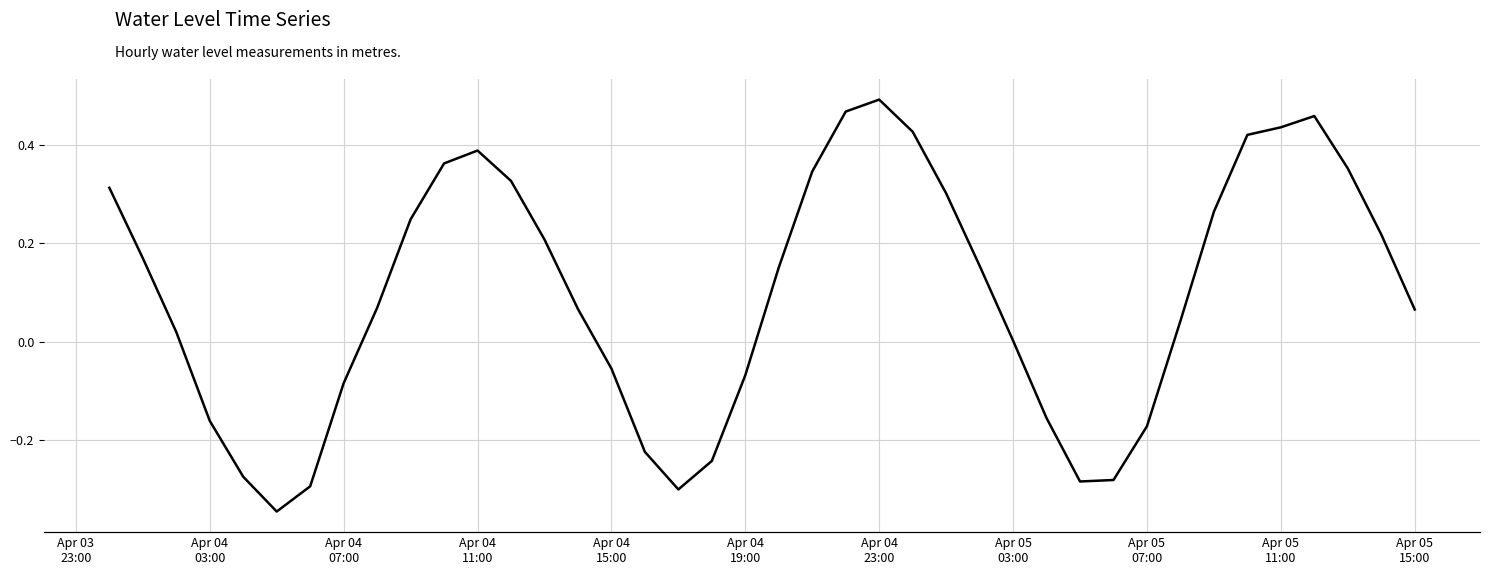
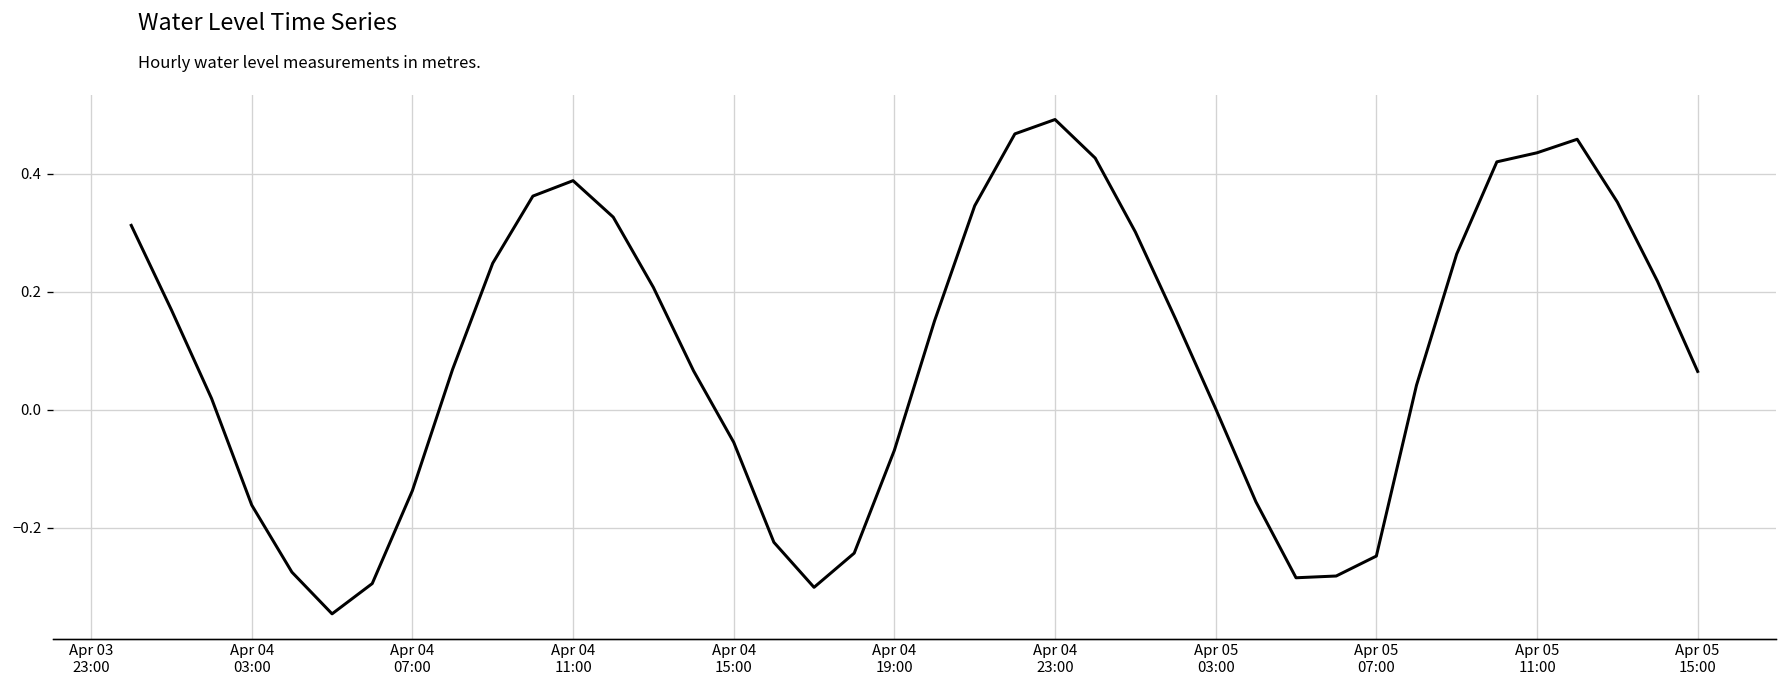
  {
    "Apr 04 03:00": -0.16,
-   "Apr 04 07:00": -0.08,
+   "Apr 04 07:00": -0.14,
    "Apr 04 11:00": 0.39,
    "Apr 04 15:00": -0.06,
    "Apr 04 19:00": -0.07,
    "Apr 04 23:00": 0.49,
    "Apr 05 03:00": 0.00,
-   "Apr 05 07:00": -0.17,
+   "Apr 05 07:00": -0.25,
    "Apr 05 11:00": 0.44,
    "Apr 05 15:00": 0.07
  }
